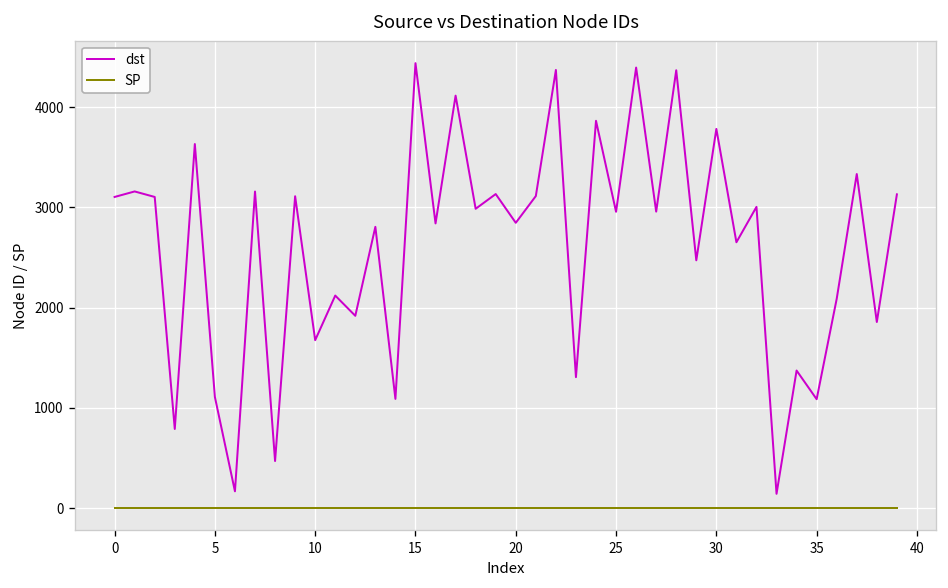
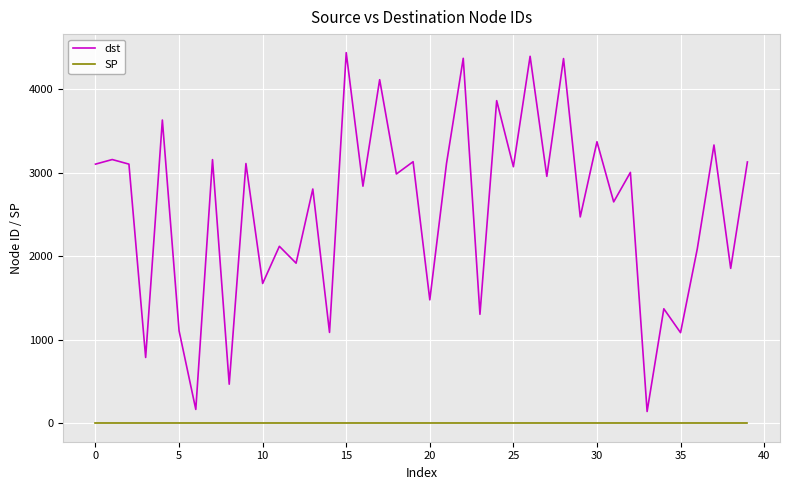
  {
    "dst": {
      "0": 3100,
      "5": 1100,
      "10": 1700,
      "15": 4400,
-     "20": 2800,
-     "25": 3000,
-     "30": 3800,
+     "20": 1500,
+     "25": 3100,
+     "30": 3400,
      "35": 1100
    },
    "SP": {
      "0": 0,
      "5": 0,
      "10": 0,
      "15": 0,
      "20": 0,
      "25": 0,
      "30": 0,
      "35": 0
    }
  }
